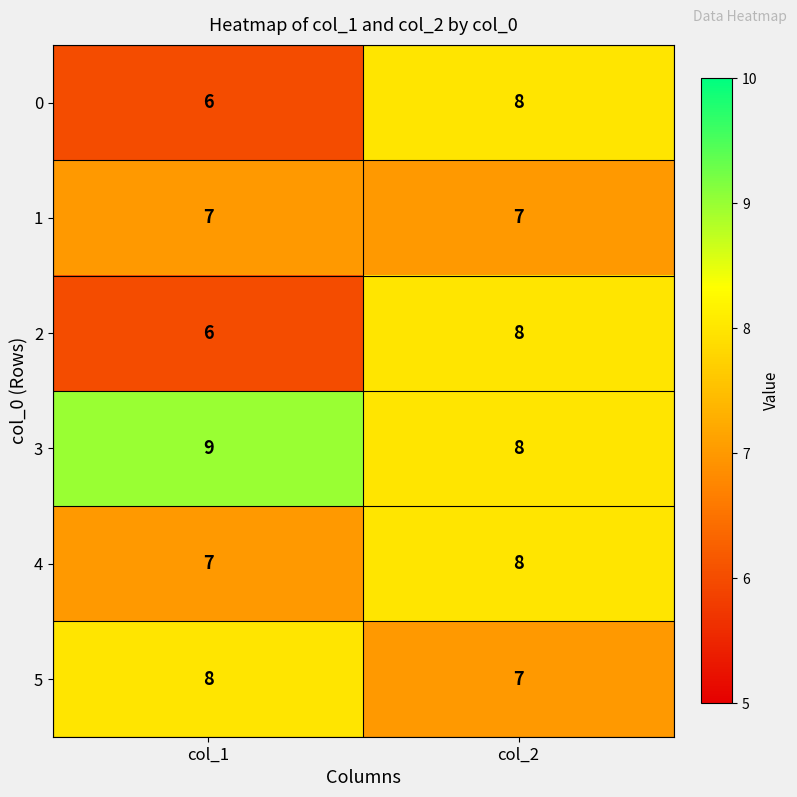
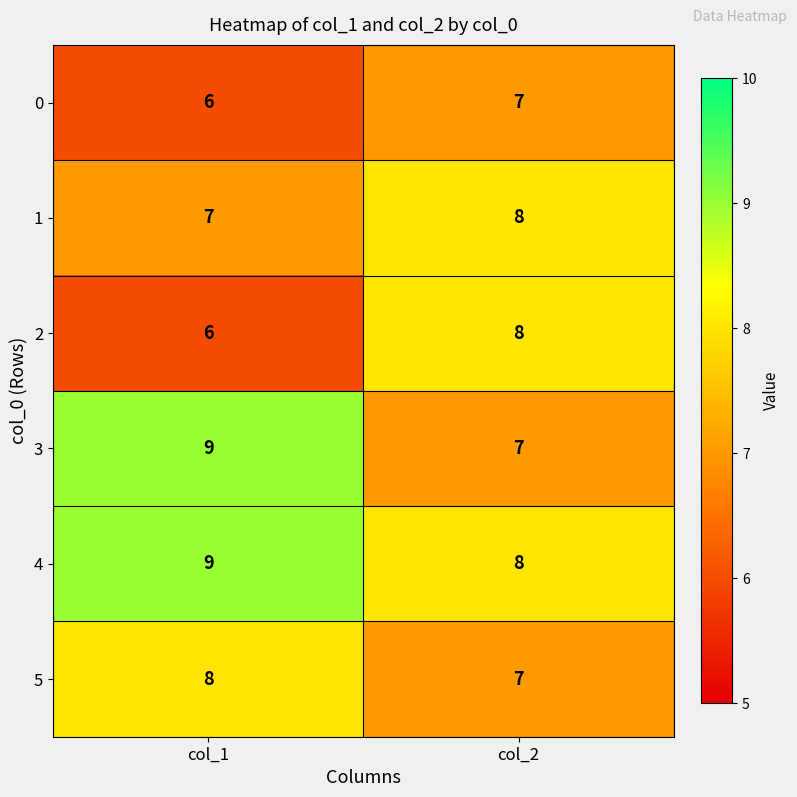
  {
    "0": {
      "col_1": 6,
-     "col_2": 8
+     "col_2": 7
    },
    "1": {
      "col_1": 7,
-     "col_2": 7
+     "col_2": 8
    },
    "2": {
      "col_1": 6,
      "col_2": 8
    },
    "3": {
      "col_1": 9,
-     "col_2": 8
+     "col_2": 7
    },
    "4": {
-     "col_1": 7,
+     "col_1": 9,
      "col_2": 8
    },
    "5": {
      "col_1": 8,
      "col_2": 7
    }
  }
